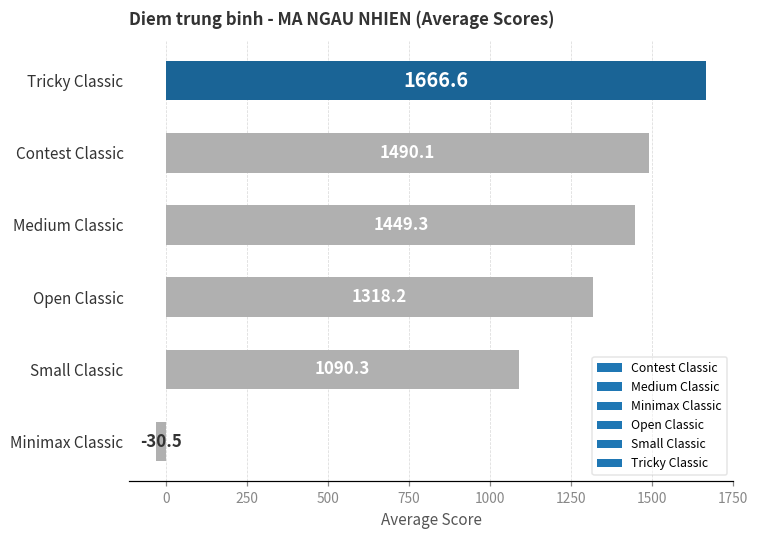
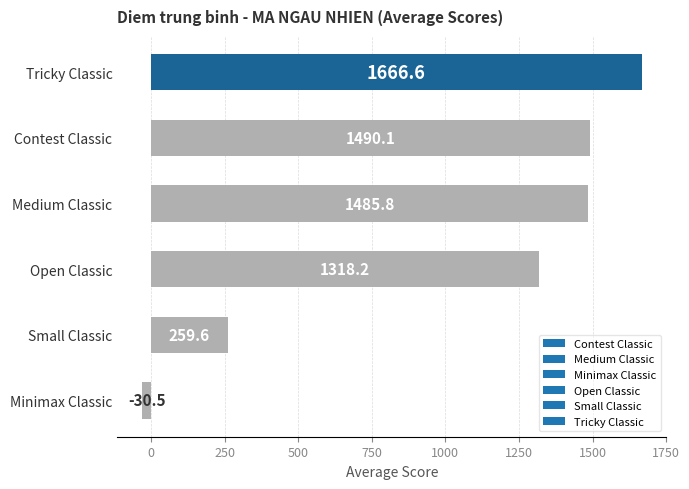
  {
    "Tricky Classic": 1666.6,
    "Contest Classic": 1490.1,
-   "Medium Classic": 1449.3,
+   "Medium Classic": 1485.8,
    "Open Classic": 1318.2,
-   "Small Classic": 1090.3,
+   "Small Classic": 259.6,
    "Minimax Classic": -30.5
  }
